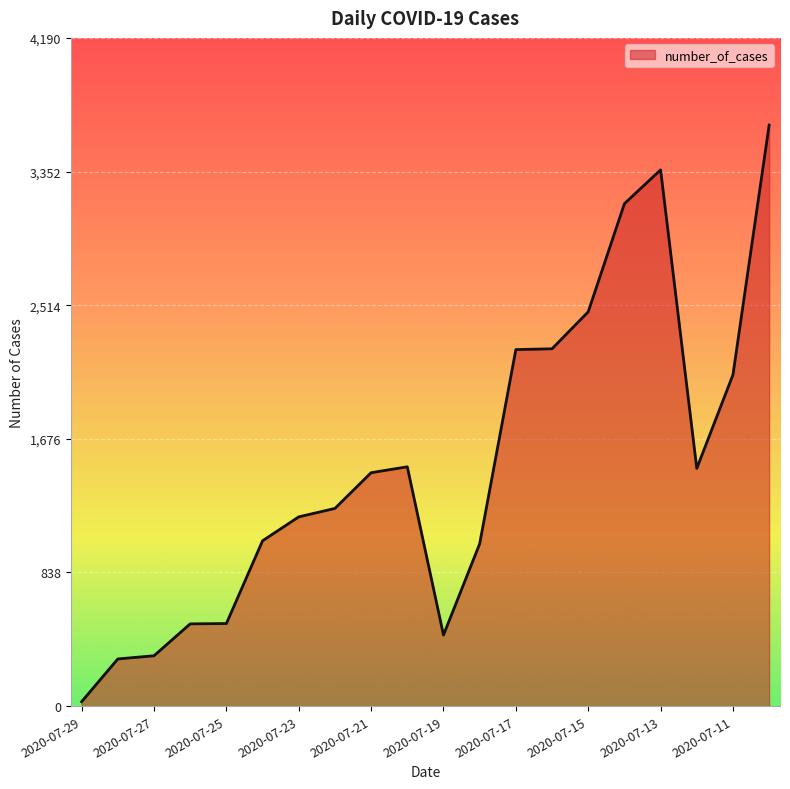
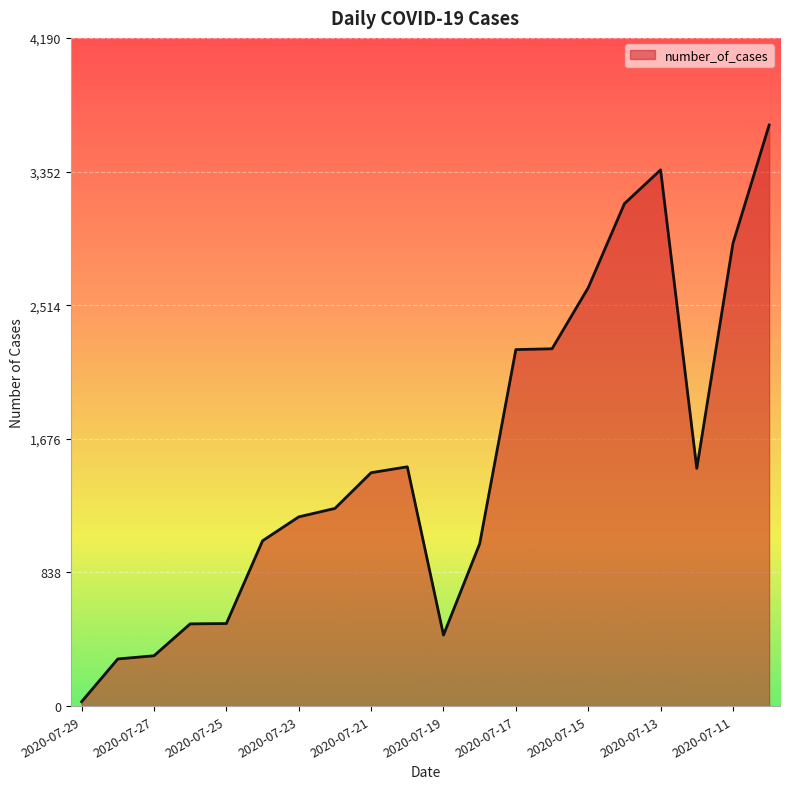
  {
    "2020-07-29": "30",
    "2020-07-27": "320",
    "2020-07-25": "520",
    "2020-07-23": "1,190",
    "2020-07-21": "1,460",
    "2020-07-19": "450",
    "2020-07-17": "2,240",
-   "2020-07-15": "2,470",
+   "2020-07-15": "2,620",
    "2020-07-13": "3,360",
-   "2020-07-11": "2,080"
+   "2020-07-11": "2,900"
  }
